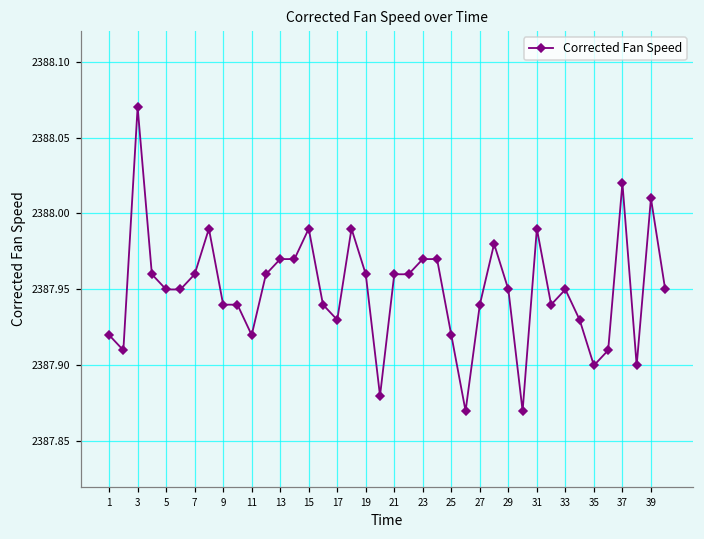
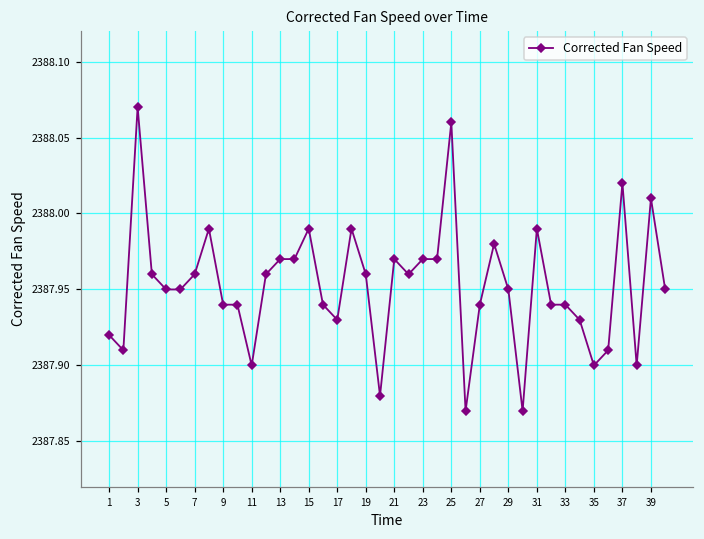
  {
    "1": 2387.92,
    "3": 2388.07,
    "5": 2387.95,
    "7": 2387.96,
    "9": 2387.94,
-   "11": 2387.92,
+   "11": 2387.90,
    "13": 2387.97,
    "15": 2387.99,
    "17": 2387.93,
    "19": 2387.96,
-   "21": 2387.96,
+   "21": 2387.97,
    "23": 2387.97,
-   "25": 2387.92,
+   "25": 2388.06,
    "27": 2387.94,
    "29": 2387.95,
    "31": 2387.99,
-   "33": 2387.95,
+   "33": 2387.94,
    "35": 2387.90,
    "37": 2388.02,
    "39": 2388.01
  }
